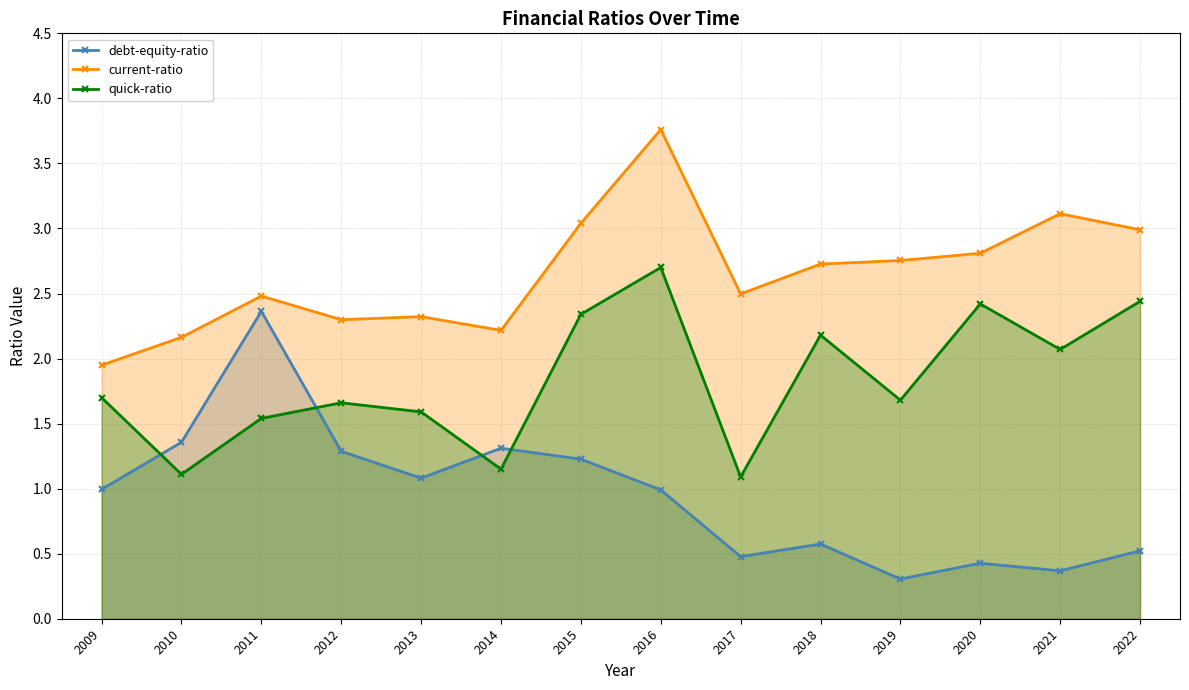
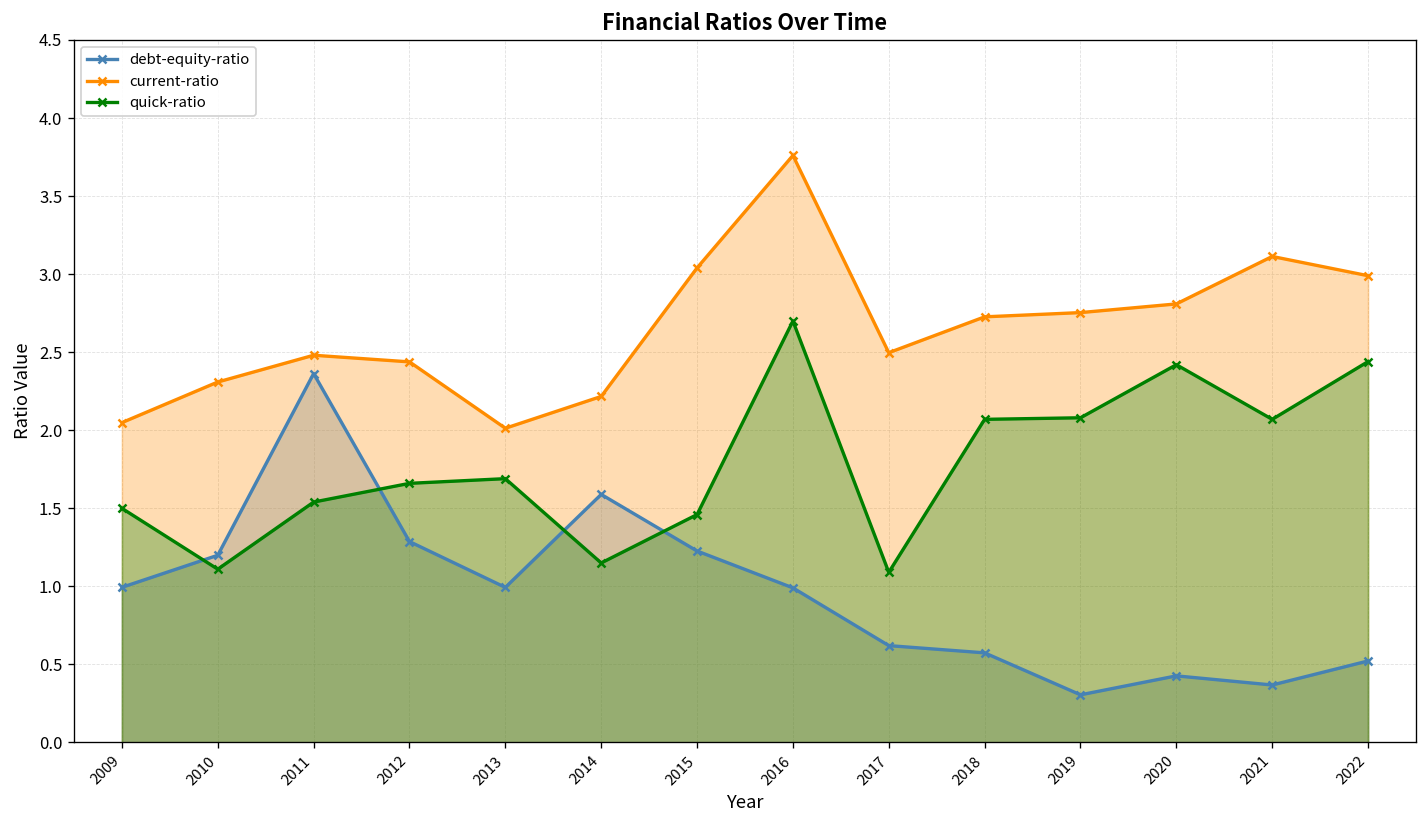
  {
    "debt-equity-ratio": {
      "2009": 0.99,
-     "2010": 1.36,
+     "2010": 1.20,
      "2011": 2.36,
      "2012": 1.29,
-     "2013": 1.08,
-     "2014": 1.31,
+     "2013": 0.99,
+     "2014": 1.59,
      "2015": 1.23,
      "2016": 0.99,
-     "2017": 0.48,
+     "2017": 0.62,
      "2018": 0.57,
      "2019": 0.31,
      "2020": 0.43,
      "2021": 0.37,
      "2022": 0.52
    },
    "current-ratio": {
-     "2009": 1.95,
-     "2010": 2.16,
+     "2009": 2.05,
+     "2010": 2.31,
      "2011": 2.48,
-     "2012": 2.30,
-     "2013": 2.32,
+     "2012": 2.44,
+     "2013": 2.01,
      "2014": 2.22,
      "2015": 3.04,
      "2016": 3.76,
      "2017": 2.50,
      "2018": 2.73,
      "2019": 2.75,
      "2020": 2.81,
      "2021": 3.11,
      "2022": 2.99
    },
    "quick-ratio": {
-     "2009": 1.7,
+     "2009": 1.5,
      "2010": 1.11,
      "2011": 1.54,
      "2012": 1.66,
-     "2013": 1.59,
+     "2013": 1.69,
      "2014": 1.15,
-     "2015": 2.34,
+     "2015": 1.46,
      "2016": 2.70,
      "2017": 1.09,
-     "2018": 2.18,
-     "2019": 1.68,
+     "2018": 2.07,
+     "2019": 2.08,
      "2020": 2.42,
      "2021": 2.07,
      "2022": 2.44
    }
  }
